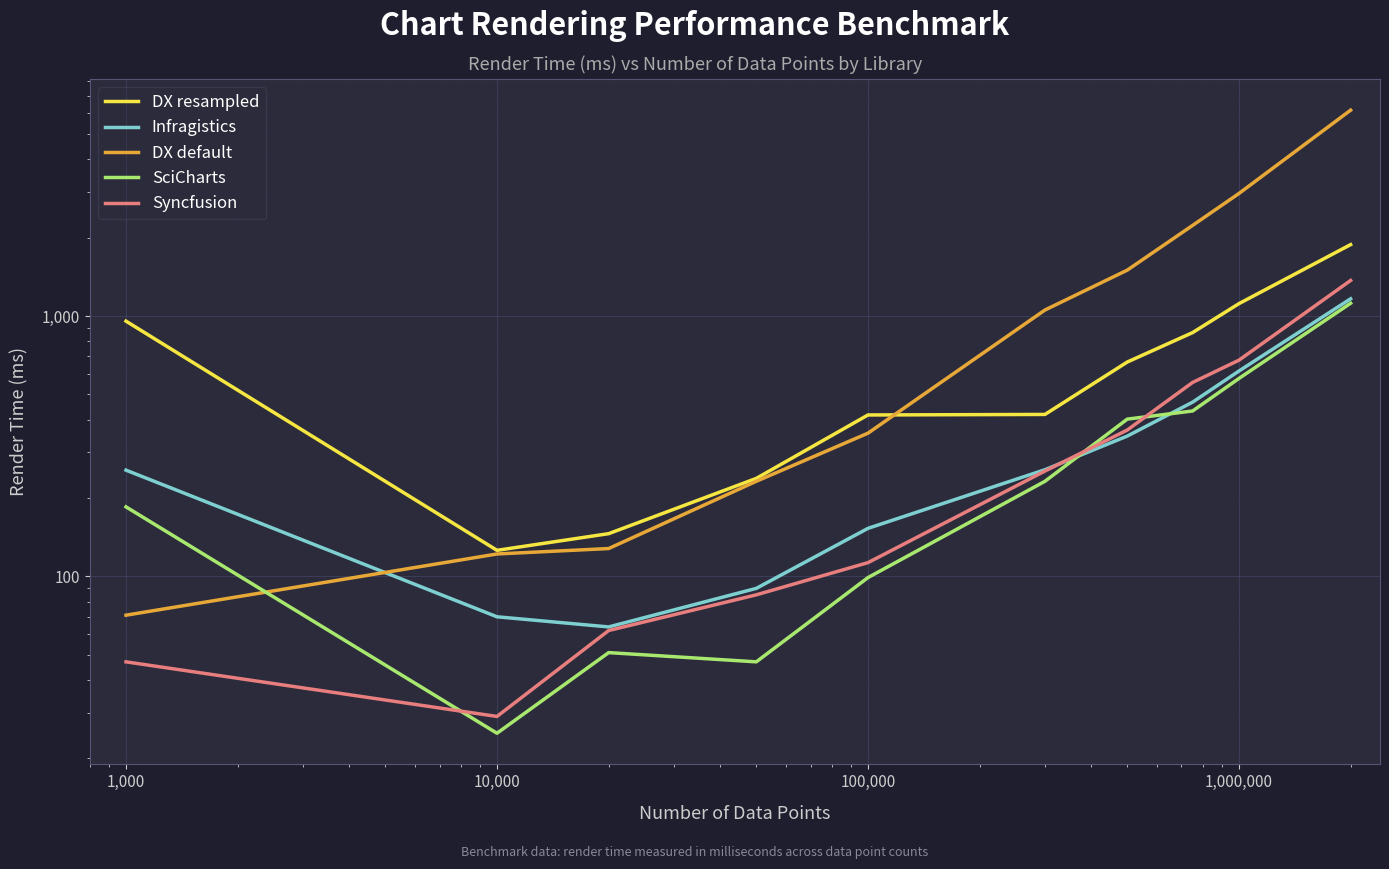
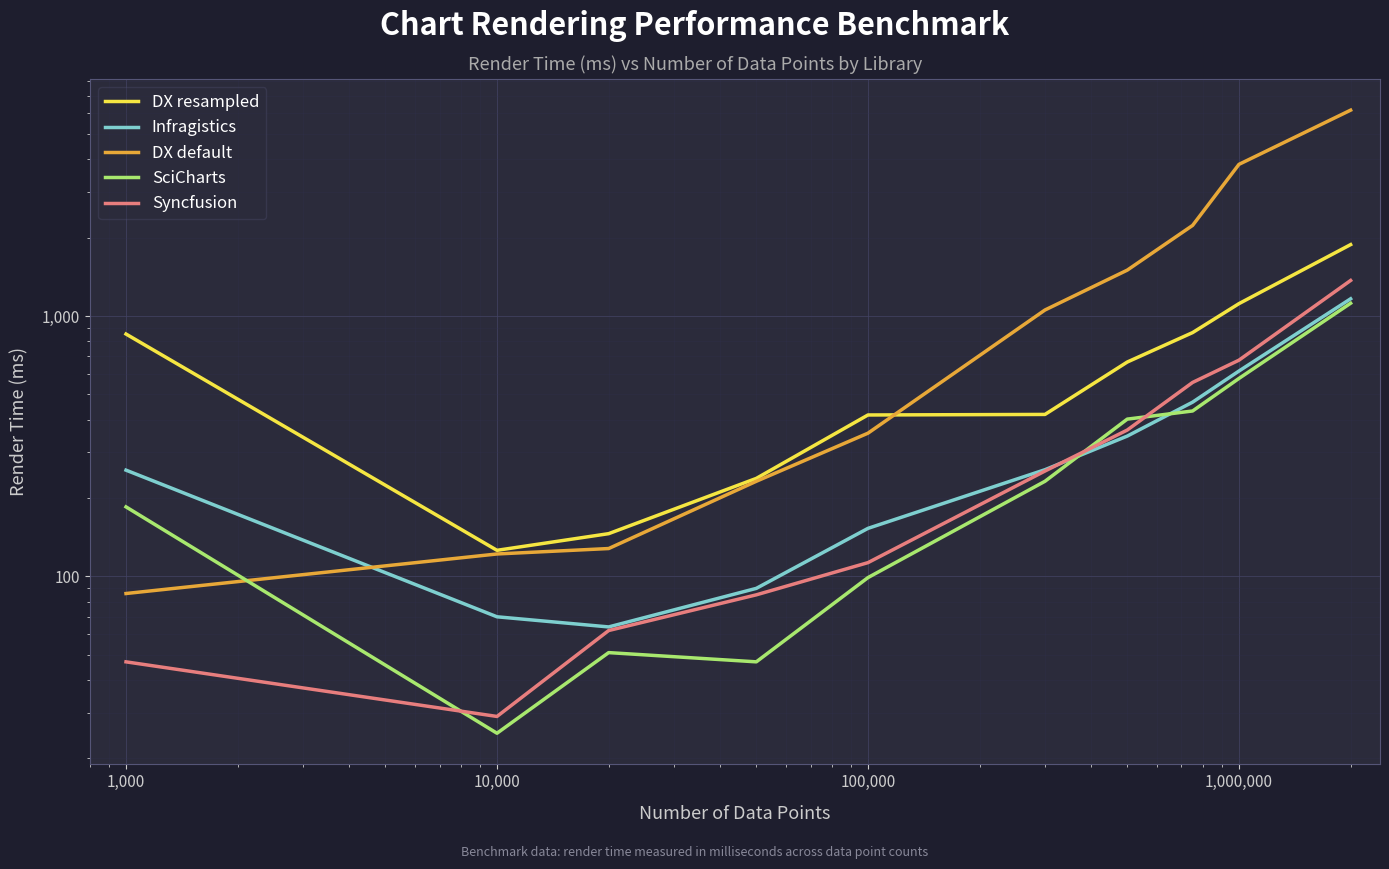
  {
    "DX resampled": {
-     "1,000": "960",
+     "1,000": "850",
      "10,000": "130",
      "100,000": "420",
      "1,000,000": "1,120"
    },
    "Infragistics": {
      "1,000": "260",
      "10,000": "70",
      "100,000": "150",
      "1,000,000": "620"
    },
    "DX default": {
-     "1,000": "71",
+     "1,000": "86",
      "10,000": "120",
      "100,000": "360",
-     "1,000,000": "3,000"
+     "1,000,000": "3,800"
    },
    "SciCharts": {
      "1,000": "190",
      "10,000": "25",
      "100,000": "99",
      "1,000,000": "580"
    },
    "Syncfusion": {
      "1,000": "47",
      "10,000": "29",
      "100,000": "113",
      "1,000,000": "680"
    }
  }
